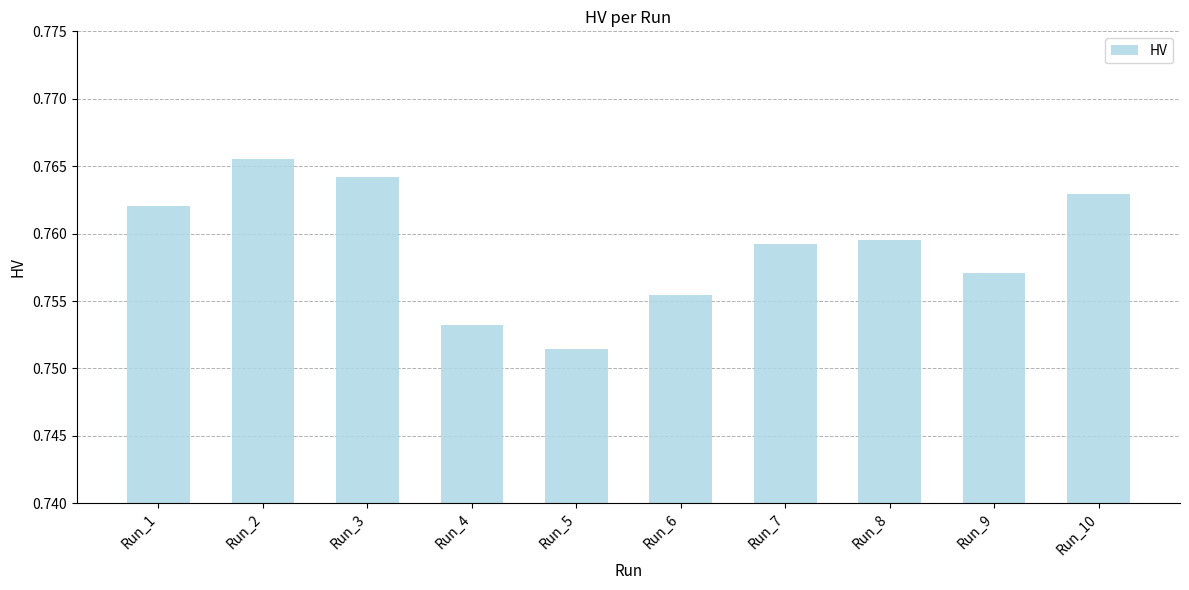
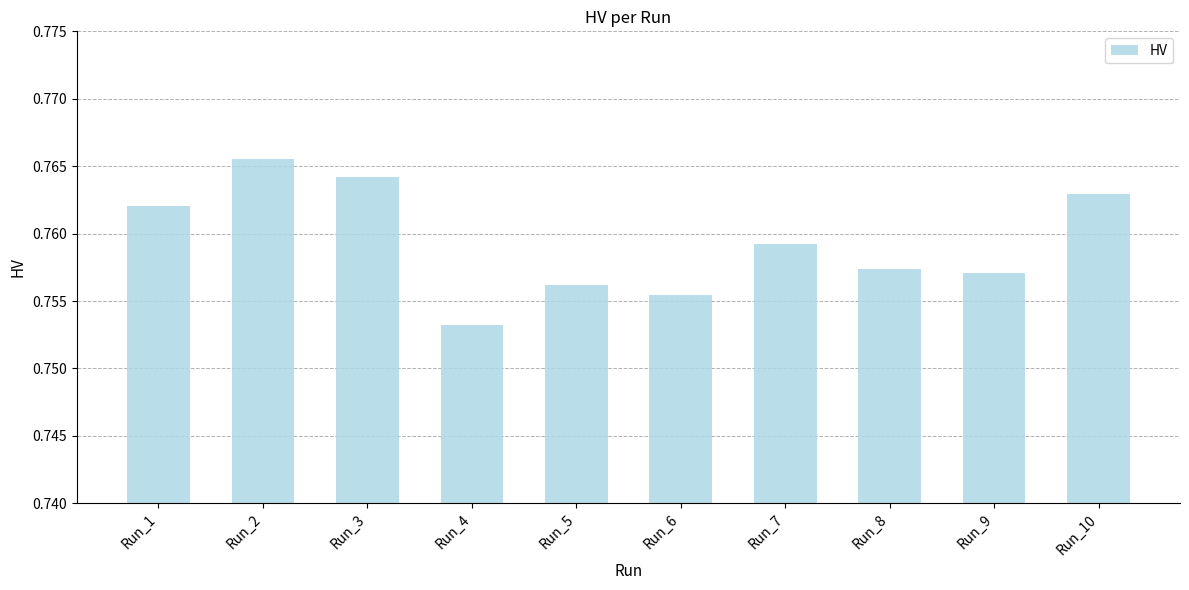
  {
    "Run_1": 0.7620,
    "Run_2": 0.7656,
    "Run_3": 0.7642,
    "Run_4": 0.7532,
-   "Run_5": 0.7514,
+   "Run_5": 0.7562,
    "Run_6": 0.7554,
    "Run_7": 0.7592,
-   "Run_8": 0.7595,
+   "Run_8": 0.7574,
    "Run_9": 0.7571,
    "Run_10": 0.7630
  }
